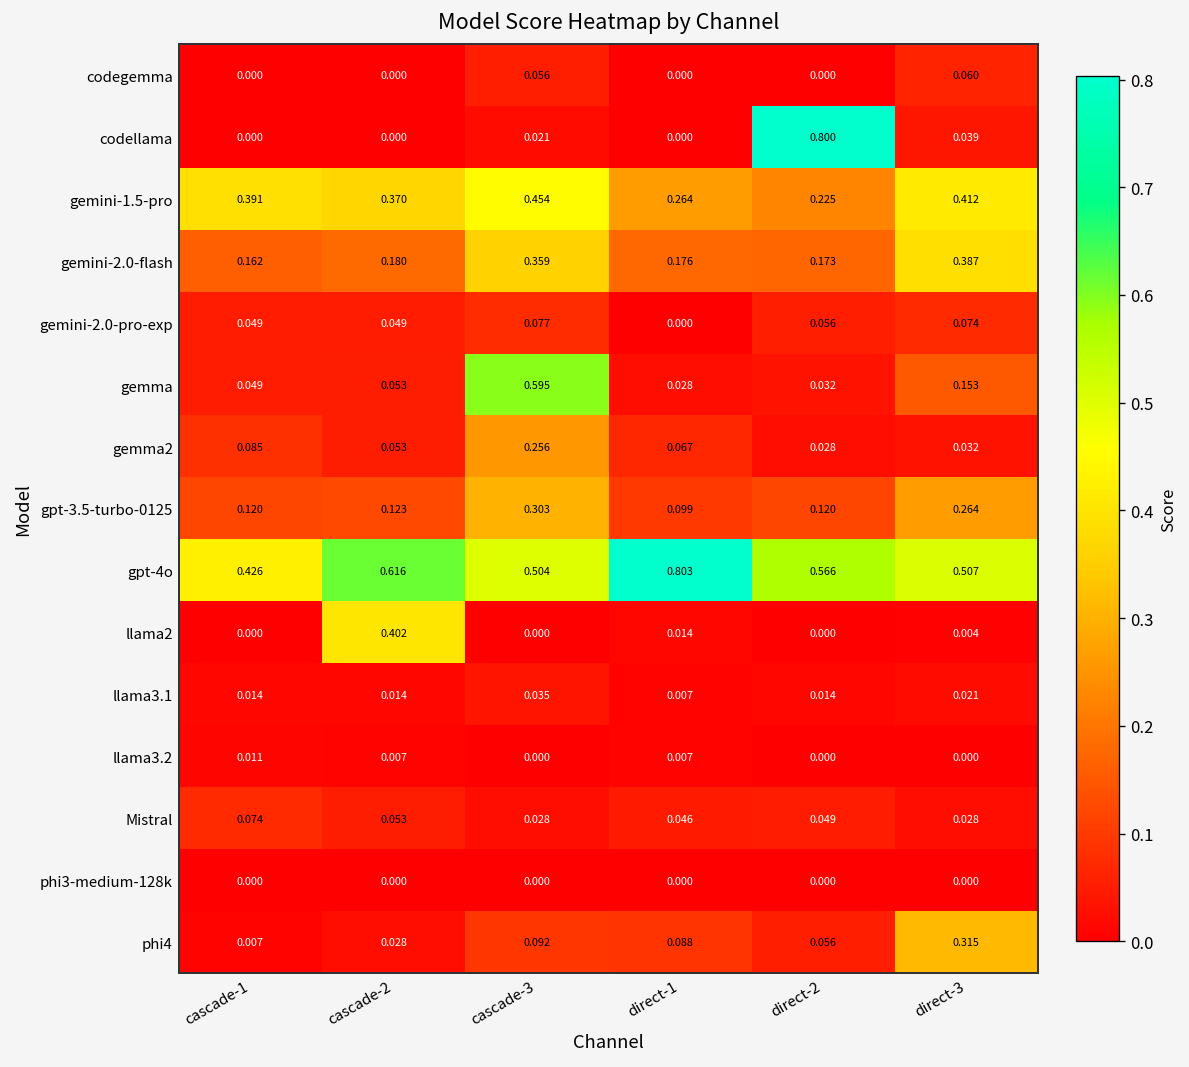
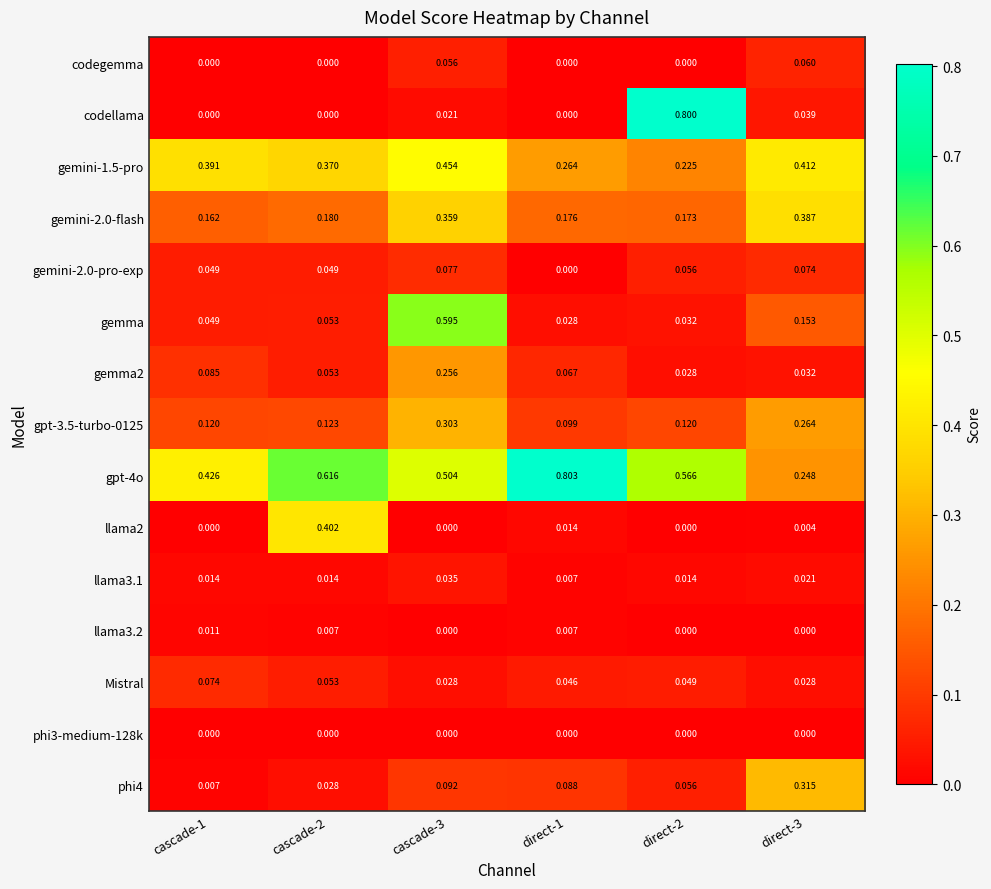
  {
    "codegemma": {
      "cascade-1": 0.000,
      "cascade-2": 0.000,
      "cascade-3": 0.056,
      "direct-1": 0.000,
      "direct-2": 0.000,
      "direct-3": 0.060
    },
    "codellama": {
      "cascade-1": 0.000,
      "cascade-2": 0.000,
      "cascade-3": 0.021,
      "direct-1": 0.000,
      "direct-2": 0.800,
      "direct-3": 0.039
    },
    "gemini-1.5-pro": {
      "cascade-1": 0.391,
      "cascade-2": 0.370,
      "cascade-3": 0.454,
      "direct-1": 0.264,
      "direct-2": 0.225,
      "direct-3": 0.412
    },
    "gemini-2.0-flash": {
      "cascade-1": 0.162,
      "cascade-2": 0.180,
      "cascade-3": 0.359,
      "direct-1": 0.176,
      "direct-2": 0.173,
      "direct-3": 0.387
    },
    "gemini-2.0-pro-exp": {
      "cascade-1": 0.049,
      "cascade-2": 0.049,
      "cascade-3": 0.077,
      "direct-1": 0.000,
      "direct-2": 0.056,
      "direct-3": 0.074
    },
    "gemma": {
      "cascade-1": 0.049,
      "cascade-2": 0.053,
      "cascade-3": 0.595,
      "direct-1": 0.028,
      "direct-2": 0.032,
      "direct-3": 0.153
    },
    "gemma2": {
      "cascade-1": 0.085,
      "cascade-2": 0.053,
      "cascade-3": 0.256,
      "direct-1": 0.067,
      "direct-2": 0.028,
      "direct-3": 0.032
    },
    "gpt-3.5-turbo-0125": {
      "cascade-1": 0.120,
      "cascade-2": 0.123,
      "cascade-3": 0.303,
      "direct-1": 0.099,
      "direct-2": 0.120,
      "direct-3": 0.264
    },
    "gpt-4o": {
      "cascade-1": 0.426,
      "cascade-2": 0.616,
      "cascade-3": 0.504,
      "direct-1": 0.803,
      "direct-2": 0.566,
-     "direct-3": 0.507
+     "direct-3": 0.248
    },
    "llama2": {
      "cascade-1": 0.000,
      "cascade-2": 0.402,
      "cascade-3": 0.000,
      "direct-1": 0.014,
      "direct-2": 0.000,
      "direct-3": 0.004
    },
    "llama3.1": {
      "cascade-1": 0.014,
      "cascade-2": 0.014,
      "cascade-3": 0.035,
      "direct-1": 0.007,
      "direct-2": 0.014,
      "direct-3": 0.021
    },
    "llama3.2": {
      "cascade-1": 0.011,
      "cascade-2": 0.007,
      "cascade-3": 0.000,
      "direct-1": 0.007,
      "direct-2": 0.000,
      "direct-3": 0.000
    },
    "Mistral": {
      "cascade-1": 0.074,
      "cascade-2": 0.053,
      "cascade-3": 0.028,
      "direct-1": 0.046,
      "direct-2": 0.049,
      "direct-3": 0.028
    },
    "phi3-medium-128k": {
      "cascade-1": 0.000,
      "cascade-2": 0.000,
      "cascade-3": 0.000,
      "direct-1": 0.000,
      "direct-2": 0.000,
      "direct-3": 0.000
    },
    "phi4": {
      "cascade-1": 0.007,
      "cascade-2": 0.028,
      "cascade-3": 0.092,
      "direct-1": 0.088,
      "direct-2": 0.056,
      "direct-3": 0.315
    }
  }
